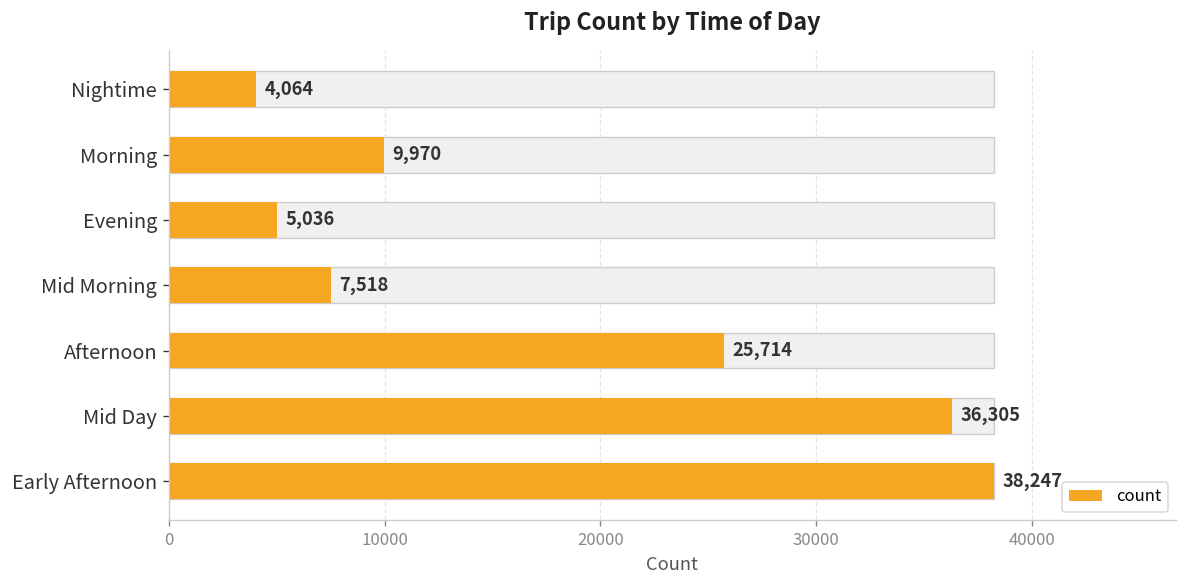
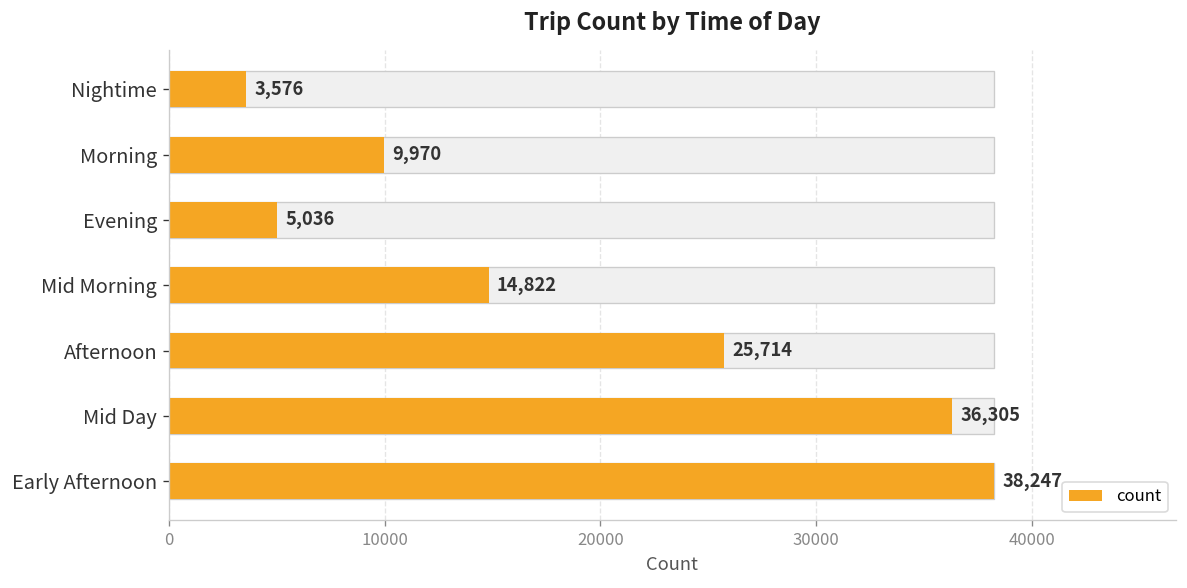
  {
    "count": {
-     "Nightime": "4,064",
-     "Mid Morning": "7,518"
+     "Nightime": "3,576",
+     "Mid Morning": "14,822"
    }
  }
